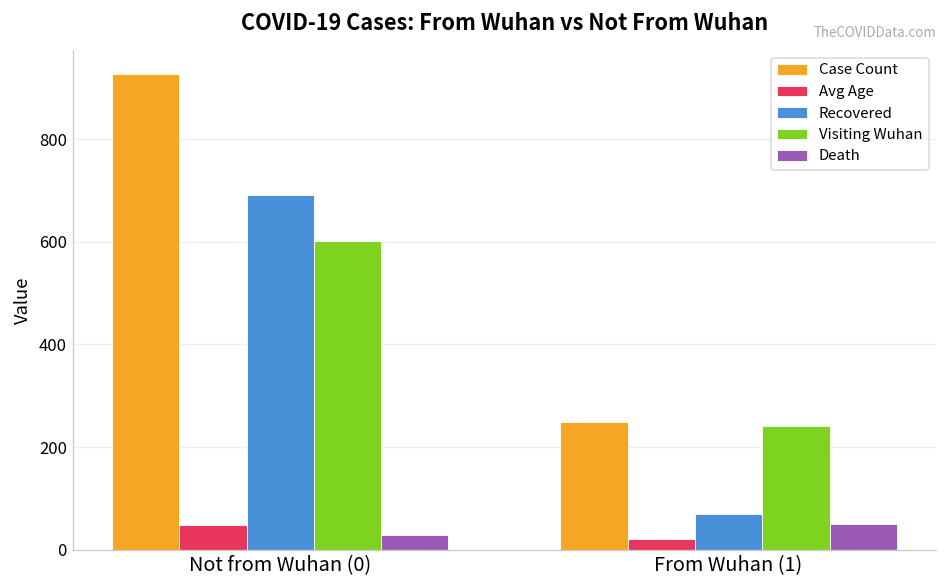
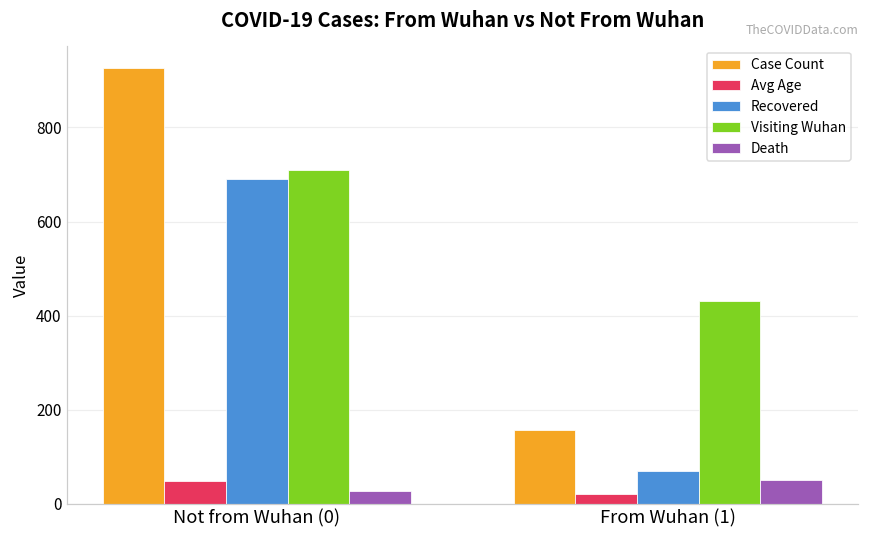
  {
    "Case Count": {
      "Not from Wuhan (0)": 930,
-     "From Wuhan (1)": 250
+     "From Wuhan (1)": 160
    },
    "Avg Age": {
      "Not from Wuhan (0)": 50,
      "From Wuhan (1)": 20
    },
    "Recovered": {
      "Not from Wuhan (0)": 690,
      "From Wuhan (1)": 70
    },
    "Visiting Wuhan": {
-     "Not from Wuhan (0)": 600,
-     "From Wuhan (1)": 240
+     "Not from Wuhan (0)": 710,
+     "From Wuhan (1)": 430
    },
    "Death": {
      "Not from Wuhan (0)": 30,
      "From Wuhan (1)": 50
    }
  }
